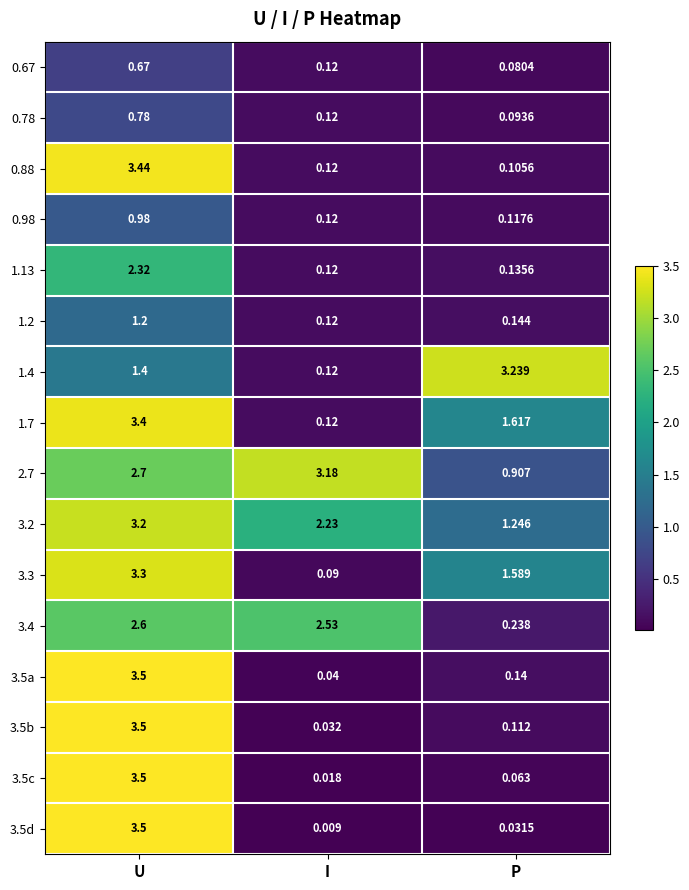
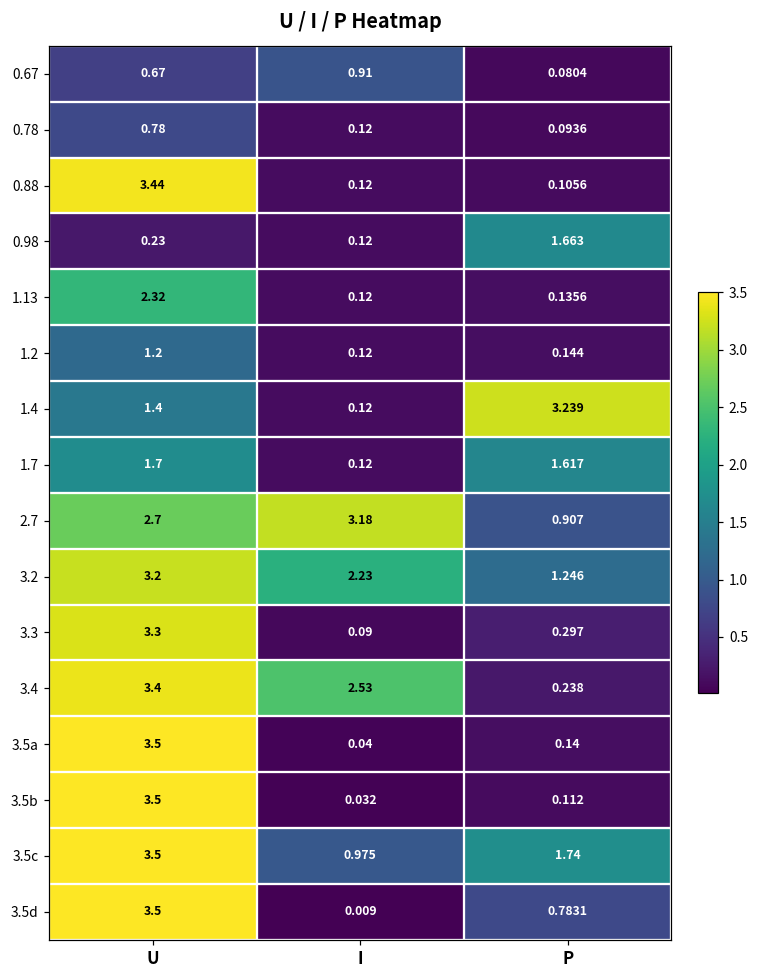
  {
    "0.67": {
      "U": 0.67,
-     "I": 0.12,
+     "I": 0.91,
      "P": 0.0804
    },
    "0.78": {
      "U": 0.78,
      "I": 0.12,
      "P": 0.0936
    },
    "0.88": {
      "U": 3.44,
      "I": 0.12,
      "P": 0.1056
    },
    "0.98": {
-     "U": 0.98,
+     "U": 0.23,
      "I": 0.12,
-     "P": 0.1176
+     "P": 1.663
    },
    "1.13": {
      "U": 2.32,
      "I": 0.12,
      "P": 0.1356
    },
    "1.2": {
      "U": 1.2,
      "I": 0.12,
      "P": 0.144
    },
    "1.4": {
      "U": 1.4,
      "I": 0.12,
      "P": 3.239
    },
    "1.7": {
-     "U": 3.4,
+     "U": 1.7,
      "I": 0.12,
      "P": 1.617
    },
    "2.7": {
      "U": 2.7,
      "I": 3.18,
      "P": 0.907
    },
    "3.2": {
      "U": 3.2,
      "I": 2.23,
      "P": 1.246
    },
    "3.3": {
      "U": 3.3,
      "I": 0.09,
-     "P": 1.589
+     "P": 0.297
    },
    "3.4": {
-     "U": 2.6,
+     "U": 3.4,
      "I": 2.53,
      "P": 0.238
    },
    "3.5a": {
      "U": 3.5,
      "I": 0.04,
      "P": 0.14
    },
    "3.5b": {
      "U": 3.5,
      "I": 0.032,
      "P": 0.112
    },
    "3.5c": {
      "U": 3.5,
-     "I": 0.018,
-     "P": 0.063
+     "I": 0.975,
+     "P": 1.74
    },
    "3.5d": {
      "U": 3.5,
      "I": 0.009,
-     "P": 0.0315
+     "P": 0.7831
    }
  }
